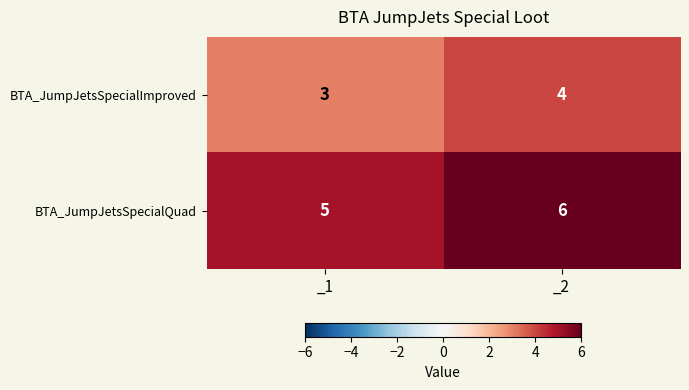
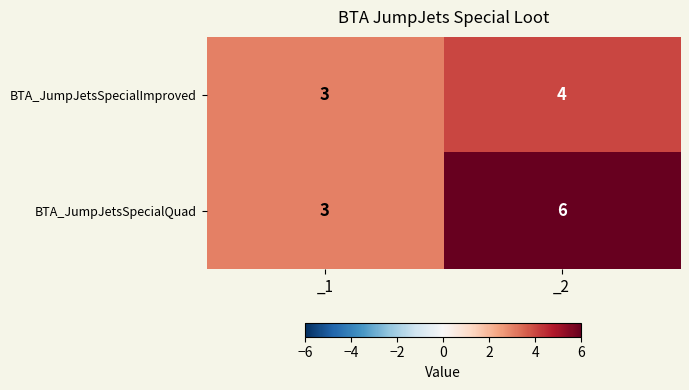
  {
    "BTA_JumpJetsSpecialImproved": {
      "_1": 3,
      "_2": 4
    },
    "BTA_JumpJetsSpecialQuad": {
-     "_1": 5,
+     "_1": 3,
      "_2": 6
    }
  }
